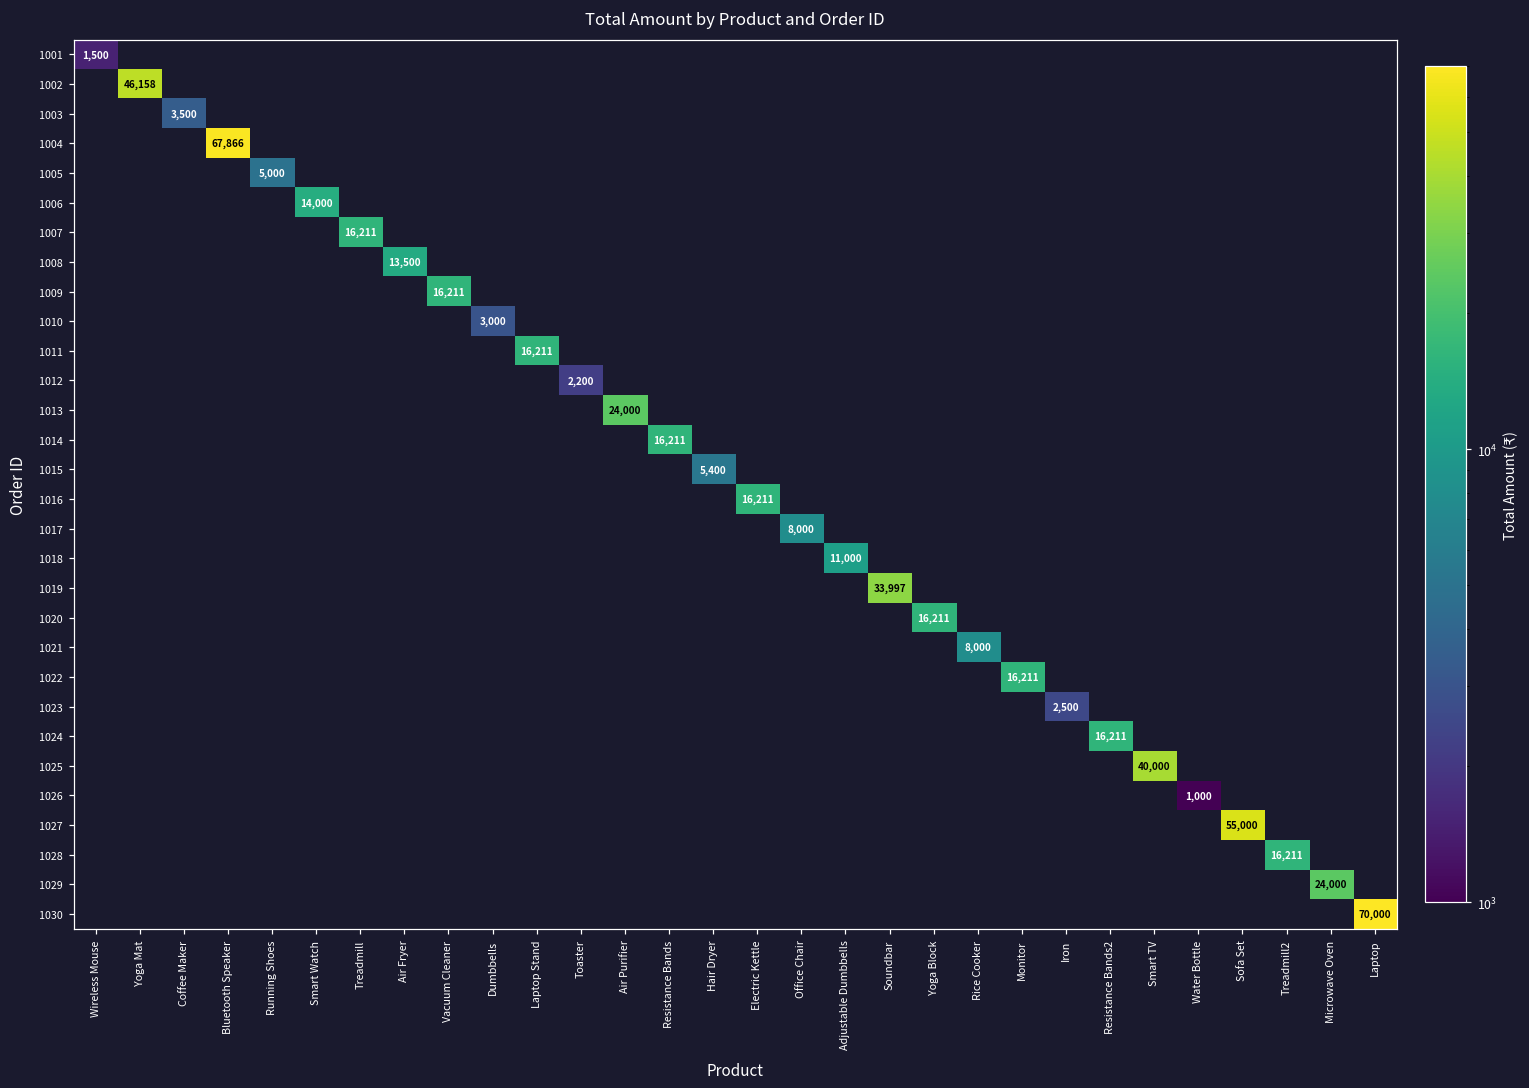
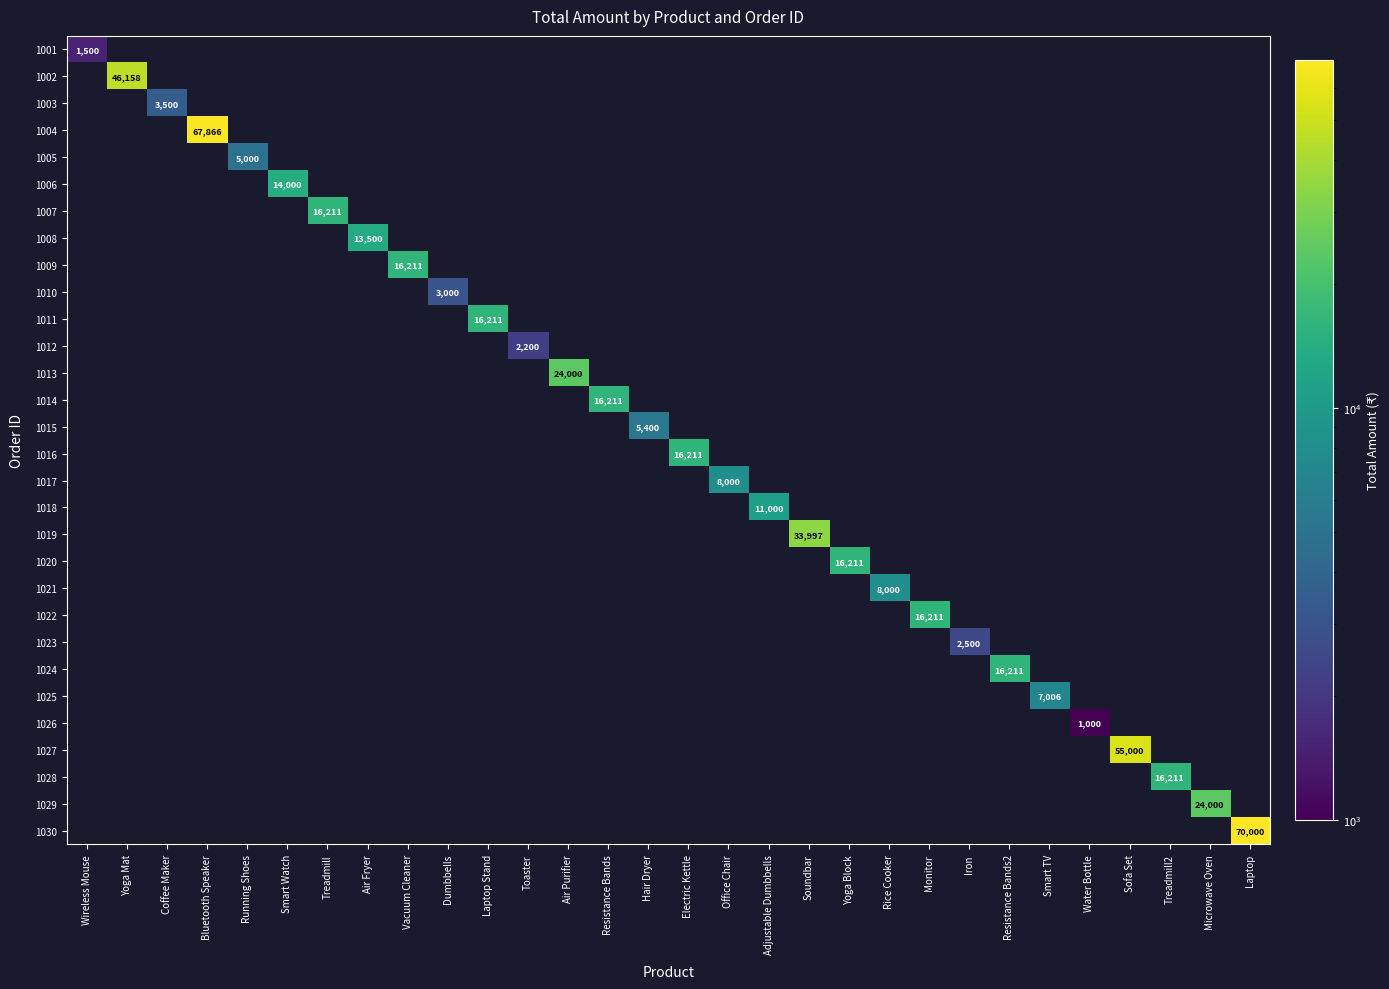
  {
    "1001": {
      "Wireless Mouse": "1,500"
    },
    "1002": {
      "Yoga Mat": "46,158"
    },
    "1003": {
      "Coffee Maker": "3,500"
    },
    "1004": {
      "Bluetooth Speaker": "67,866"
    },
    "1005": {
      "Running Shoes": "5,000"
    },
    "1006": {
      "Smart Watch": "14,000"
    },
    "1007": {
      "Treadmill": "16,211"
    },
    "1008": {
      "Air Fryer": "13,500"
    },
    "1009": {
      "Vacuum Cleaner": "16,211"
    },
    "1010": {
      "Dumbbells": "3,000"
    },
    "1011": {
      "Laptop Stand": "16,211"
    },
    "1012": {
      "Toaster": "2,200"
    },
    "1013": {
      "Air Purifier": "24,000"
    },
    "1014": {
      "Resistance Bands": "16,211"
    },
    "1015": {
      "Hair Dryer": "5,400"
    },
    "1016": {
      "Electric Kettle": "16,211"
    },
    "1017": {
      "Office Chair": "8,000"
    },
    "1018": {
      "Adjustable Dumbbells": "11,000"
    },
    "1019": {
      "Soundbar": "33,997"
    },
    "1020": {
      "Yoga Block": "16,211"
    },
    "1021": {
      "Rice Cooker": "8,000"
    },
    "1022": {
      "Monitor": "16,211"
    },
    "1023": {
      "Iron": "2,500"
    },
    "1024": {
      "Resistance Bands2": "16,211"
    },
    "1025": {
-     "Smart TV": "40,000"
+     "Smart TV": "7,006"
    },
    "1026": {
      "Water Bottle": "1,000"
    },
    "1027": {
      "Sofa Set": "55,000"
    },
    "1028": {
      "Treadmill2": "16,211"
    },
    "1029": {
      "Microwave Oven": "24,000"
    },
    "1030": {
      "Laptop": "70,000"
    }
  }
